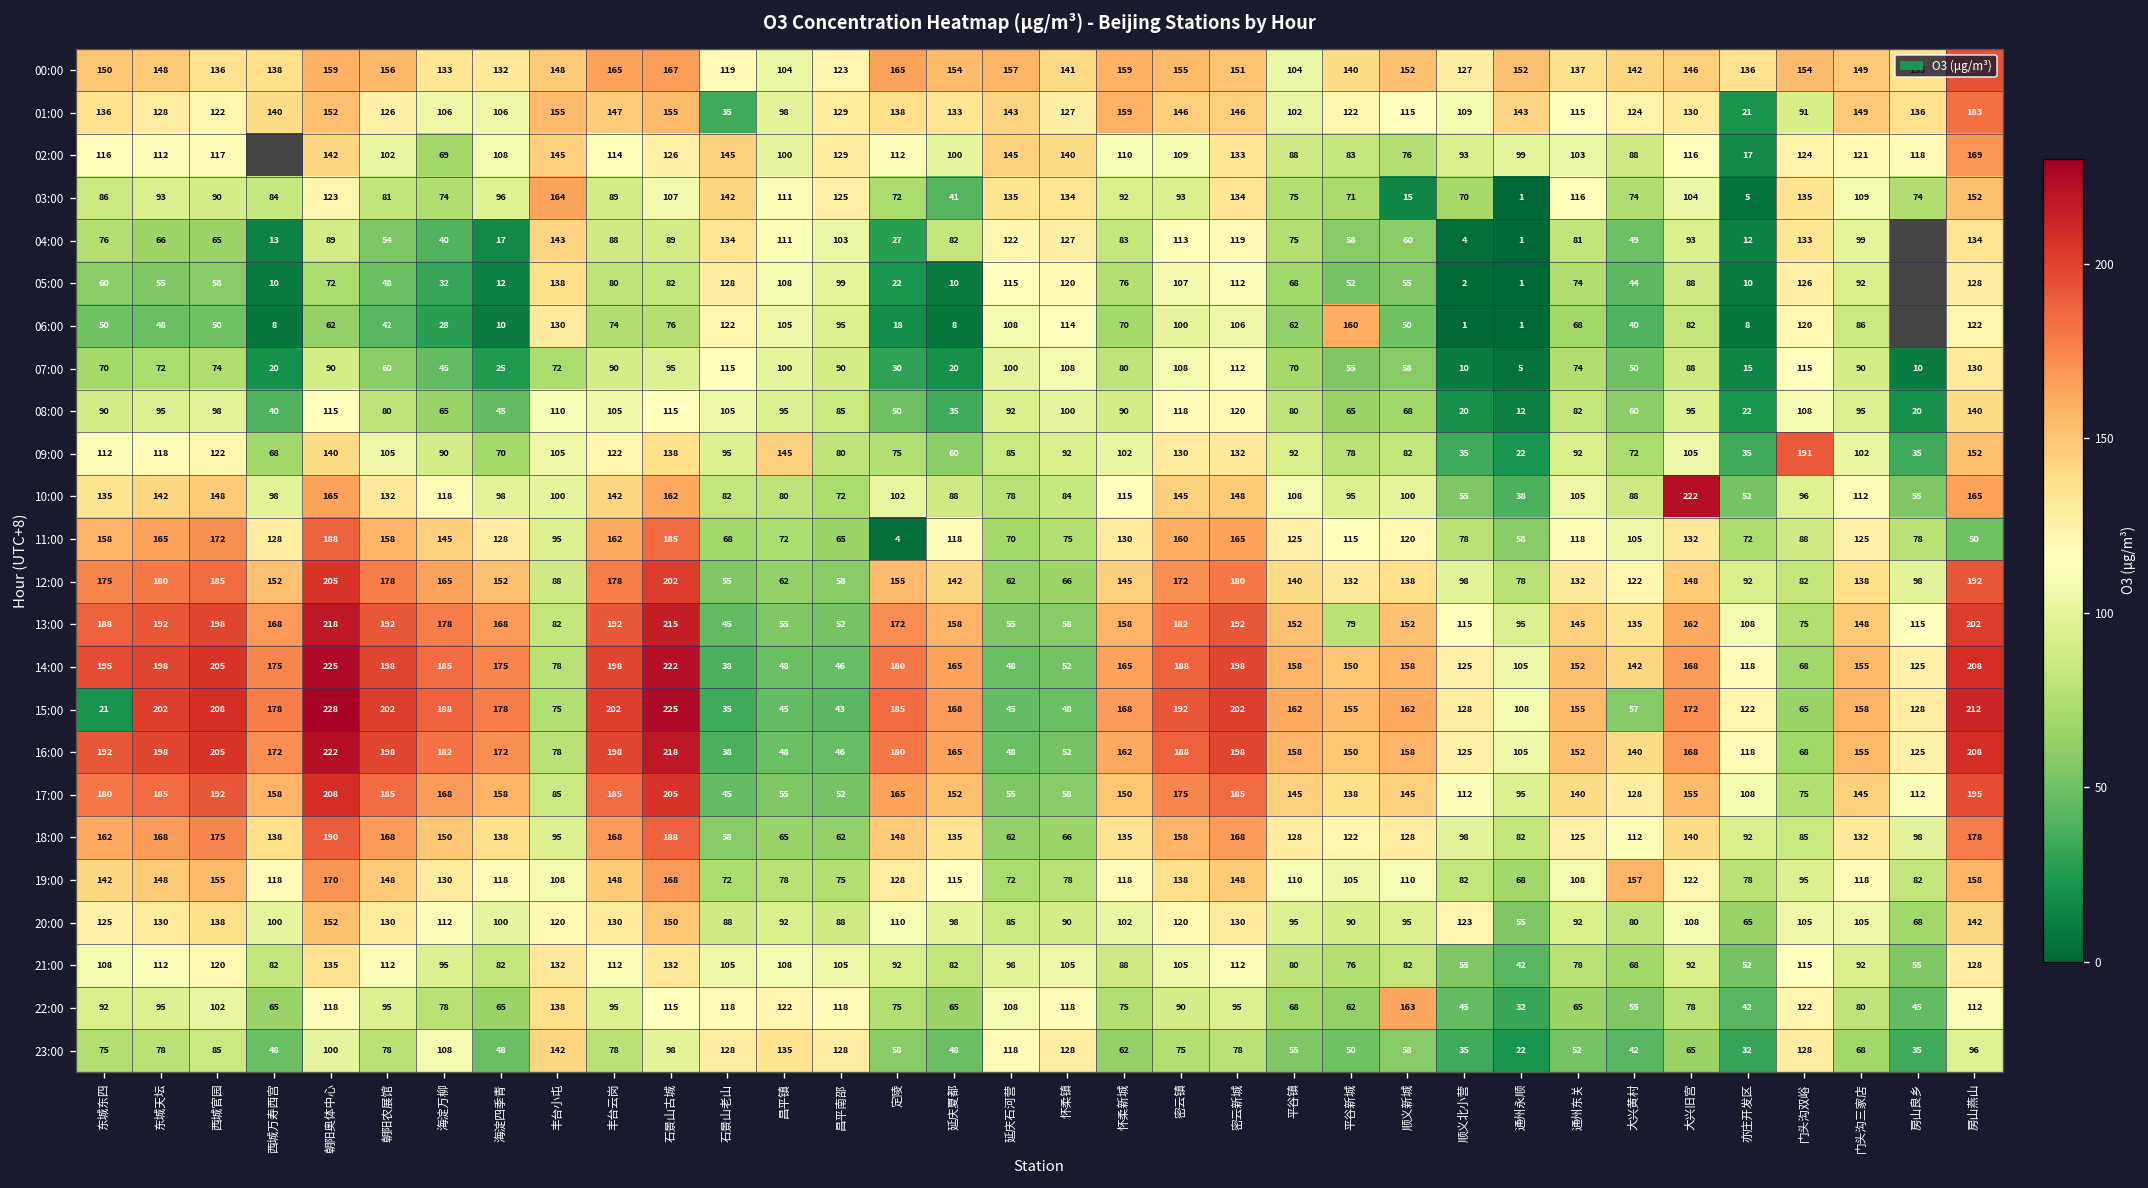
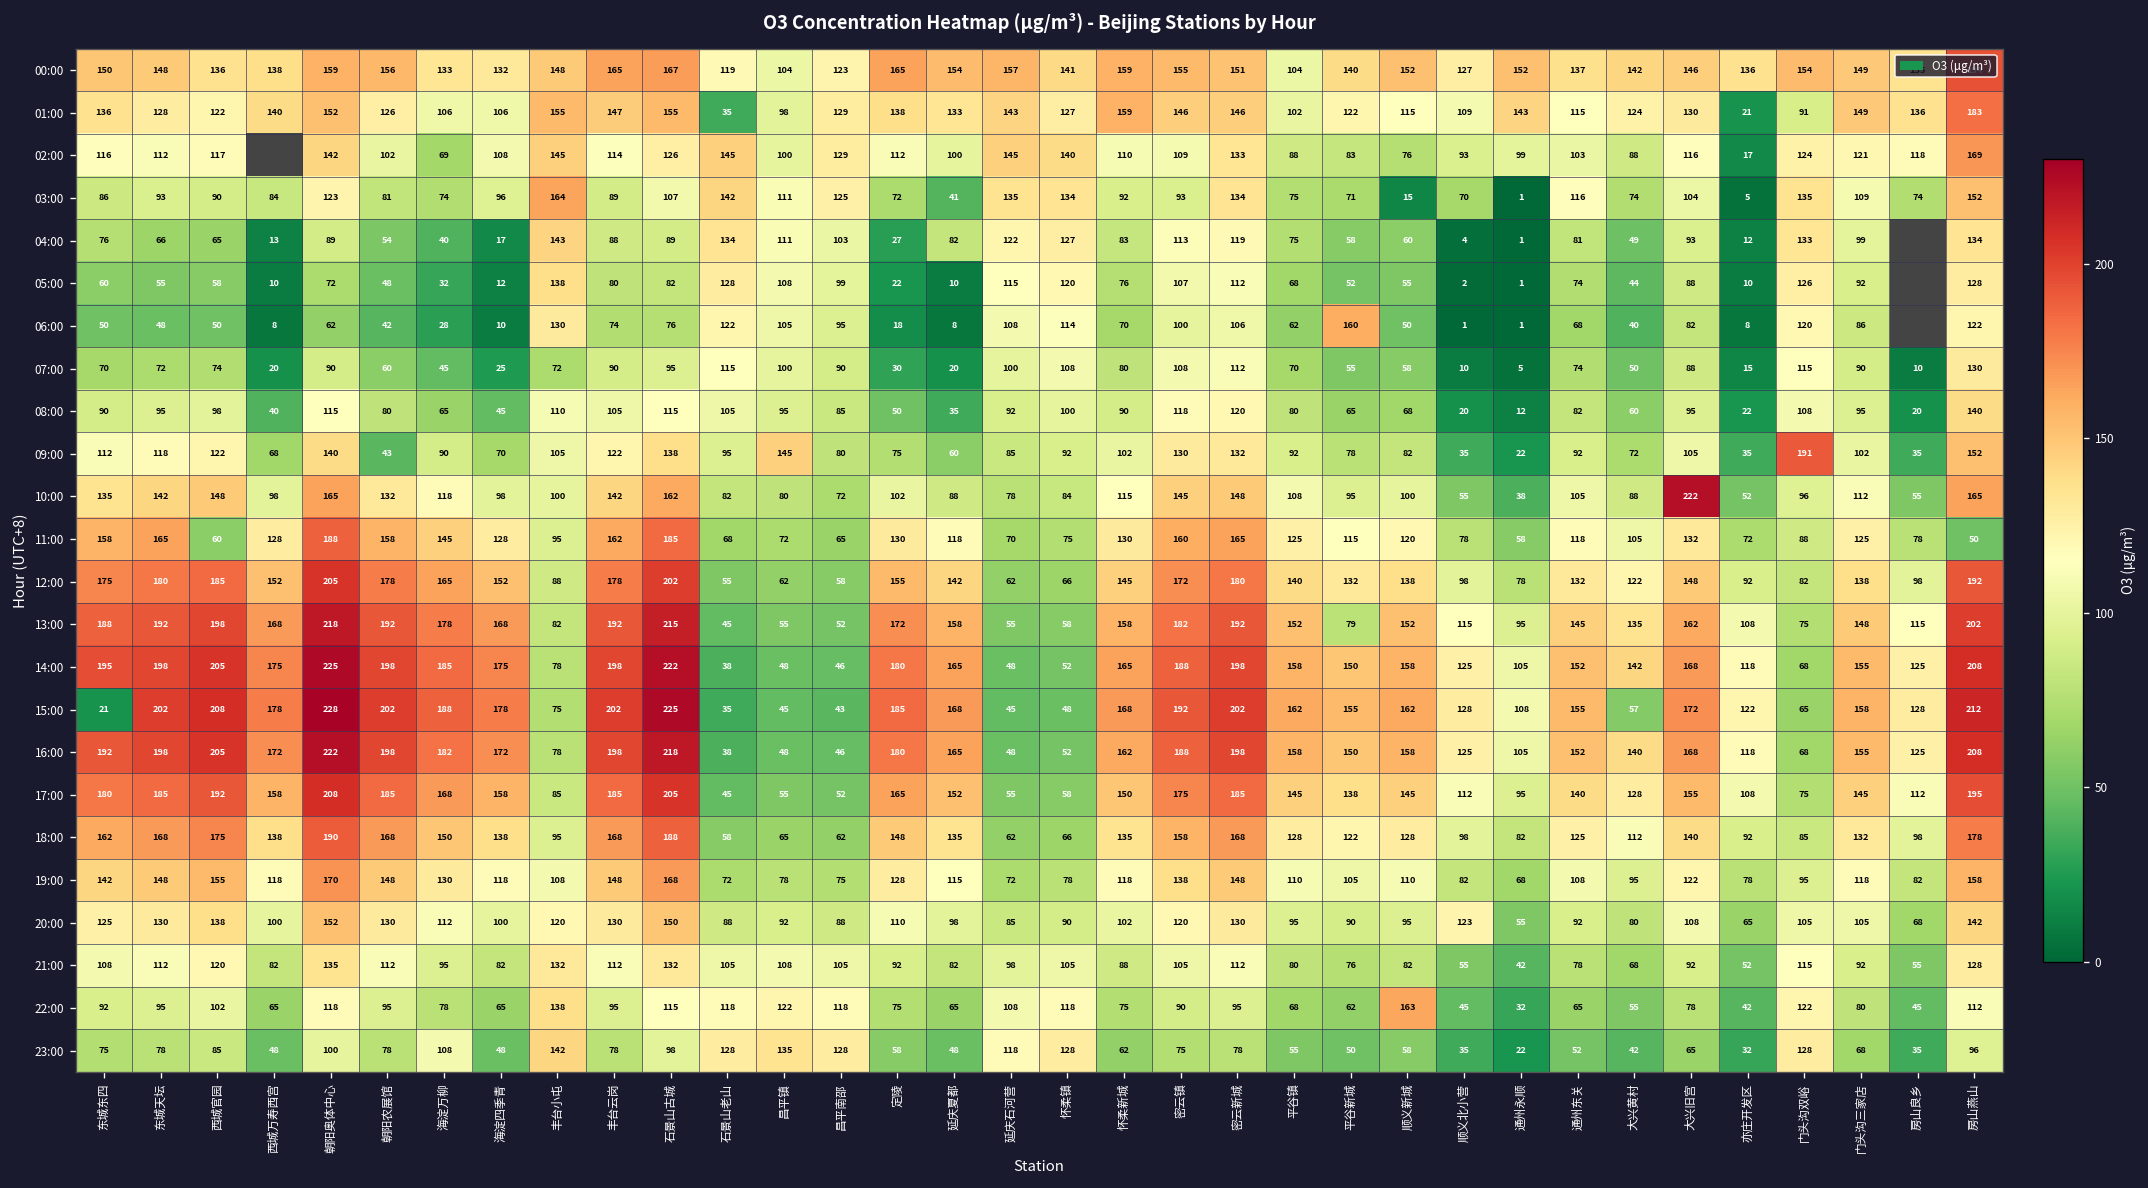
  {
    "09:00": {
      "东城东四": 112,
      "东城天坛": 118,
      "西城官园": 122,
      "西城万寿西宫": 68,
      "朝阳奥体中心": 140,
-     "朝阳农展馆": 105,
+     "朝阳农展馆": 43,
      "海淀万柳": 90,
      "海淀四季青": 70,
      "丰台小屯": 105,
      "丰台云岗": 122,
      "石景山古城": 138,
      "石景山老山": 95,
      "昌平镇": 145,
      "昌平南邵": 80,
      "定陵": 75,
      "延庆夏都": 60,
      "延庆石河营": 85,
      "怀柔镇": 92,
      "怀柔新城": 102,
      "密云镇": 130,
      "密云新城": 132,
      "平谷镇": 92,
      "平谷新城": 78,
      "顺义新城": 82,
      "顺义北小营": 35,
      "通州永顺": 22,
      "通州东关": 92,
      "大兴黄村": 72,
      "大兴旧宫": 105,
      "亦庄开发区": 35,
      "门头沟双峪": 191,
      "门头沟三家店": 102,
      "房山良乡": 35,
      "房山燕山": 152
    },
    "11:00": {
      "东城东四": 158,
      "东城天坛": 165,
-     "西城官园": 172,
+     "西城官园": 60,
      "西城万寿西宫": 128,
      "朝阳奥体中心": 188,
      "朝阳农展馆": 158,
      "海淀万柳": 145,
      "海淀四季青": 128,
      "丰台小屯": 95,
      "丰台云岗": 162,
      "石景山古城": 185,
      "石景山老山": 68,
      "昌平镇": 72,
      "昌平南邵": 65,
-     "定陵": 4,
+     "定陵": 130,
      "延庆夏都": 118,
      "延庆石河营": 70,
      "怀柔镇": 75,
      "怀柔新城": 130,
      "密云镇": 160,
      "密云新城": 165,
      "平谷镇": 125,
      "平谷新城": 115,
      "顺义新城": 120,
      "顺义北小营": 78,
      "通州永顺": 58,
      "通州东关": 118,
      "大兴黄村": 105,
      "大兴旧宫": 132,
      "亦庄开发区": 72,
      "门头沟双峪": 88,
      "门头沟三家店": 125,
      "房山良乡": 78,
      "房山燕山": 50
    },
    "19:00": {
      "东城东四": 142,
      "东城天坛": 148,
      "西城官园": 155,
      "西城万寿西宫": 118,
      "朝阳奥体中心": 170,
      "朝阳农展馆": 148,
      "海淀万柳": 130,
      "海淀四季青": 118,
      "丰台小屯": 108,
      "丰台云岗": 148,
      "石景山古城": 168,
      "石景山老山": 72,
      "昌平镇": 78,
      "昌平南邵": 75,
      "定陵": 128,
      "延庆夏都": 115,
      "延庆石河营": 72,
      "怀柔镇": 78,
      "怀柔新城": 118,
      "密云镇": 138,
      "密云新城": 148,
      "平谷镇": 110,
      "平谷新城": 105,
      "顺义新城": 110,
      "顺义北小营": 82,
      "通州永顺": 68,
      "通州东关": 108,
-     "大兴黄村": 157,
+     "大兴黄村": 95,
      "大兴旧宫": 122,
      "亦庄开发区": 78,
      "门头沟双峪": 95,
      "门头沟三家店": 118,
      "房山良乡": 82,
      "房山燕山": 158
    }
  }
